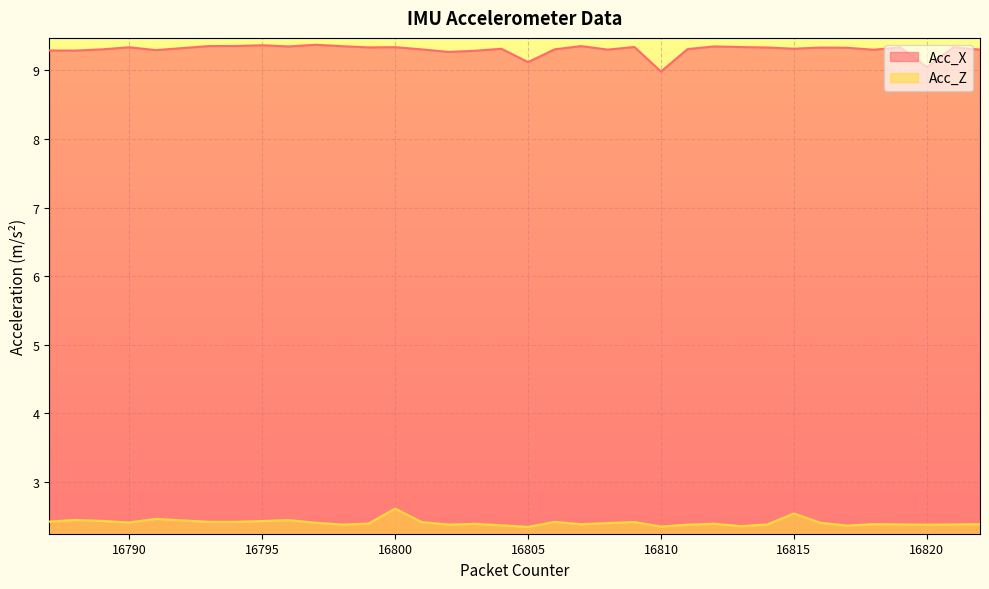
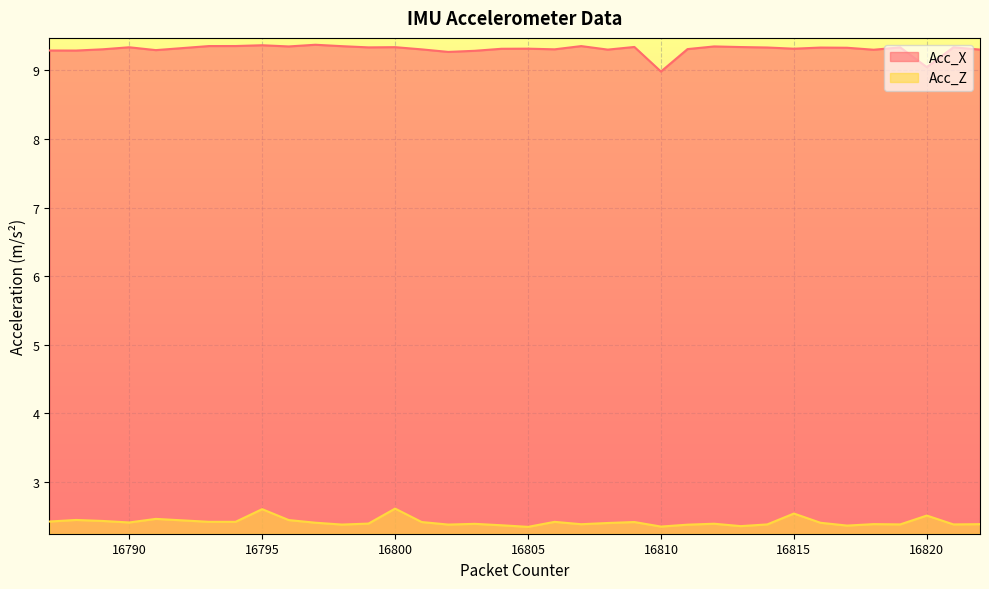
  {
    "Acc_X": {
      "16790": 9.3,
      "16795": 9.4,
      "16800": 9.3,
-     "16805": 9.1,
+     "16805": 9.3,
      "16810": 9.0,
      "16815": 9.3
    },
    "Acc_Z": {
      "16790": 2.4,
-     "16795": 2.4,
+     "16795": 2.6,
      "16800": 2.6,
      "16805": 2.3,
      "16810": 2.3,
      "16815": 2.5,
-     "16820": 2.4
+     "16820": 2.5
    }
  }
